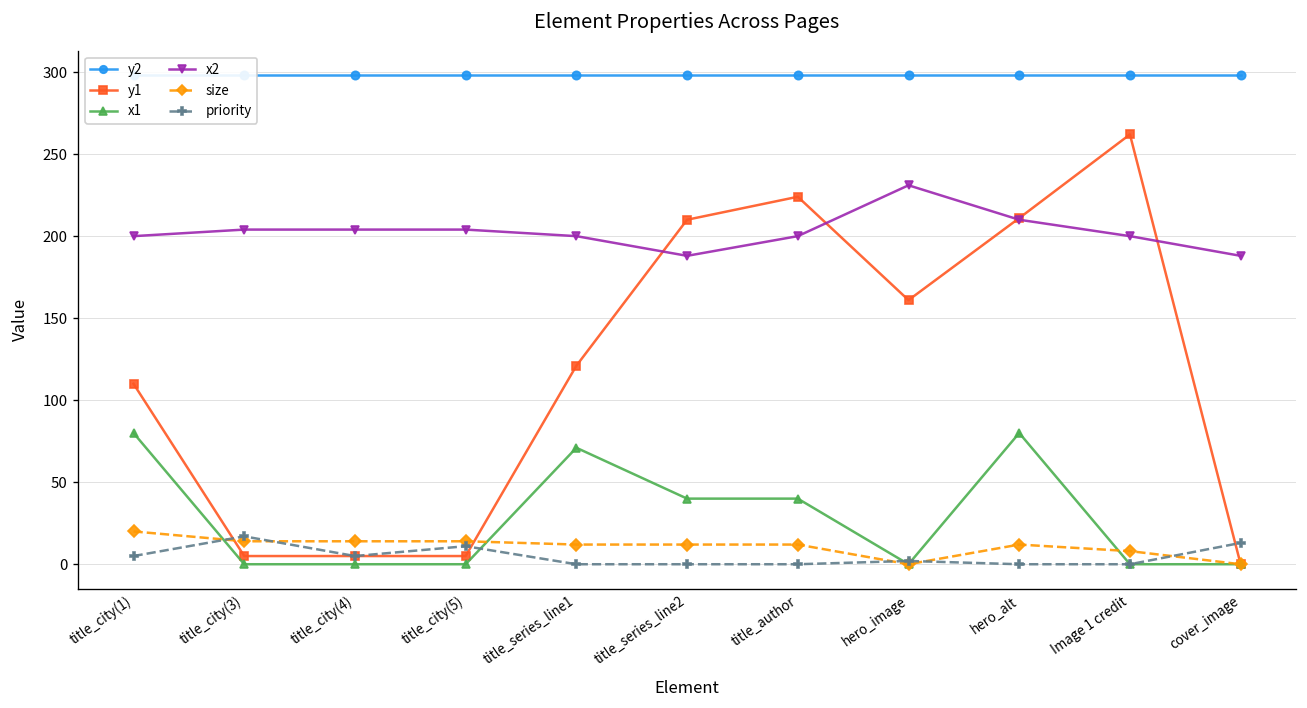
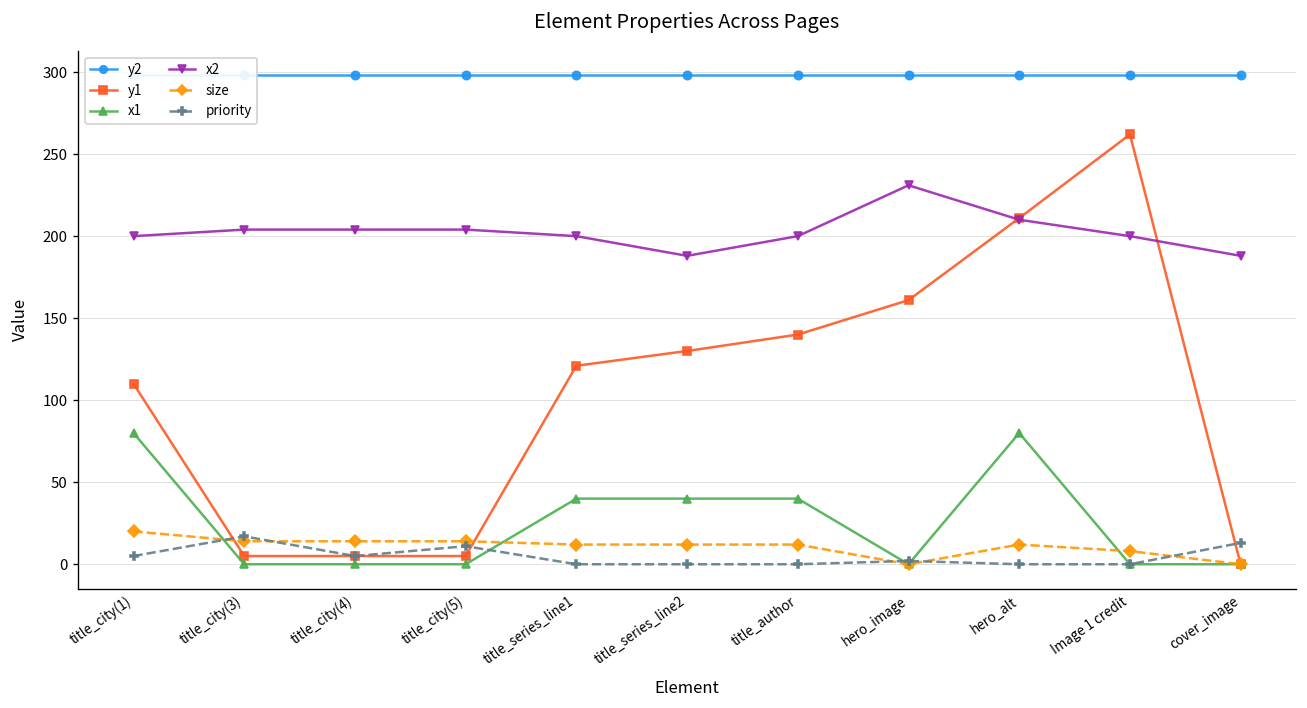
  {
    "y2": {
      "title_city(4)": 298,
      "title_city(5)": 298,
      "title_series_line1": 298,
      "title_series_line2": 298,
      "title_author": 298,
      "hero_image": 298,
      "hero_alt": 298,
      "Image 1 credit": 298,
      "cover_image": 298
    },
    "y1": {
      "title_city(1)": 110,
      "title_city(3)": 5,
      "title_city(5)": 5,
      "title_series_line1": 121,
-     "title_series_line2": 210,
-     "title_author": 224,
+     "title_series_line2": 130,
+     "title_author": 140,
      "hero_image": 161,
      "Image 1 credit": 262
    },
    "x1": {
      "title_city(1)": 80,
      "title_city(3)": 0,
      "title_city(4)": 0,
      "title_city(5)": 0,
-     "title_series_line1": 71,
+     "title_series_line1": 40,
      "title_series_line2": 40,
      "title_author": 40,
      "hero_alt": 80
    },
    "x2": {
      "title_city(1)": 200,
      "title_city(3)": 204,
      "title_city(4)": 204,
      "title_city(5)": 204,
      "title_series_line1": 200,
      "title_series_line2": 188,
      "title_author": 200,
      "hero_image": 231,
      "Image 1 credit": 200,
      "cover_image": 188
    },
    "size": {
      "title_city(1)": 20,
      "title_city(3)": 14,
      "title_city(4)": 14,
      "title_city(5)": 14,
      "title_series_line1": 12,
      "title_series_line2": 12,
      "title_author": 12,
      "hero_alt": 12,
      "Image 1 credit": 8
    },
    "priority": {
      "title_city(1)": 5,
      "title_city(3)": 17,
      "title_city(5)": 11,
      "title_series_line1": 0,
      "title_series_line2": 0,
      "title_author": 0,
      "hero_image": 2,
      "hero_alt": 0,
      "cover_image": 13
    }
  }
